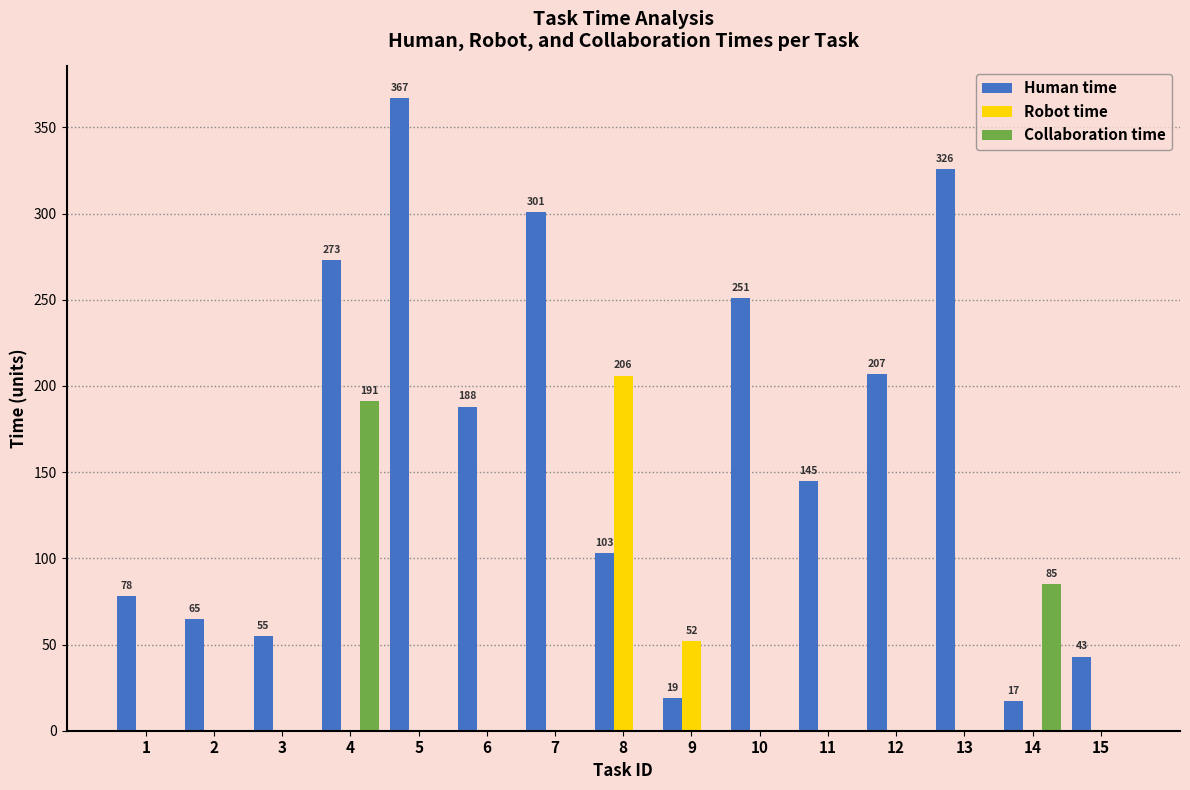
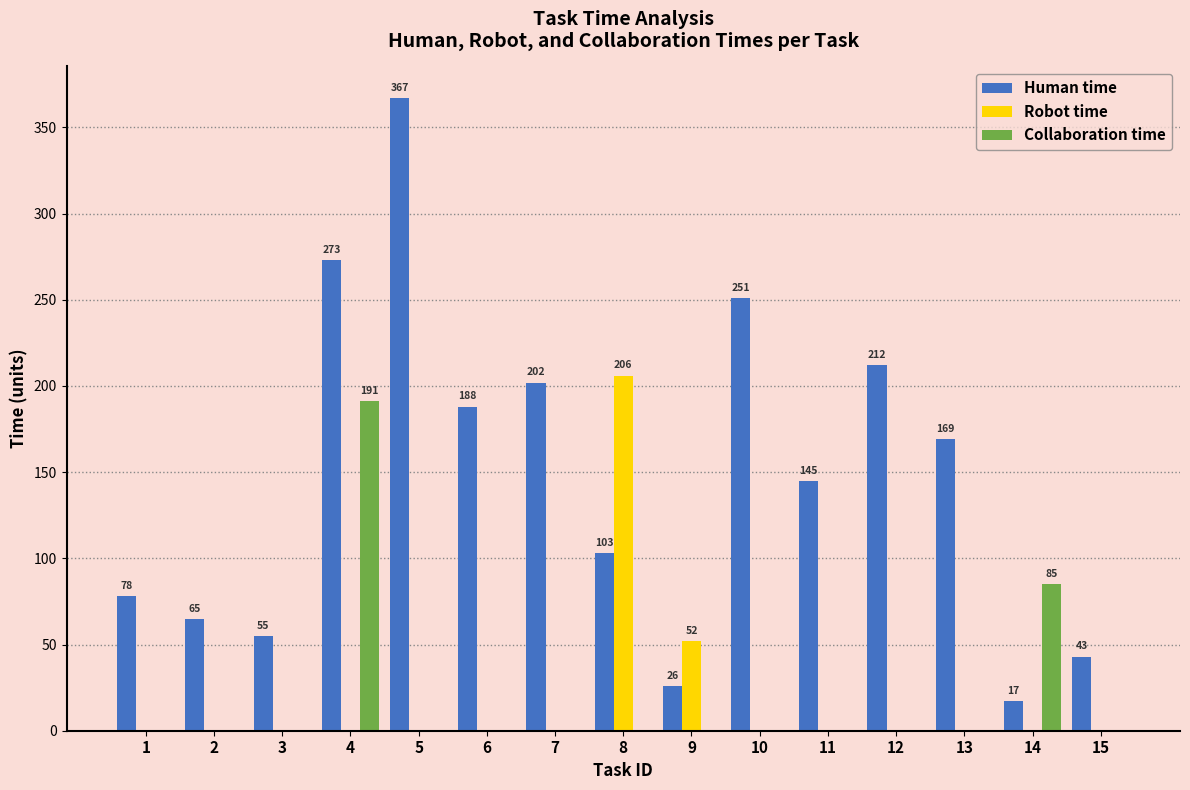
  {
    "Human time": {
      "1": 78,
      "2": 65,
      "3": 55,
      "4": 273,
      "5": 367,
      "6": 188,
-     "7": 301,
+     "7": 202,
      "8": 103,
-     "9": 19,
+     "9": 26,
      "10": 251,
      "11": 145,
-     "12": 207,
-     "13": 326,
+     "12": 212,
+     "13": 169,
      "14": 17,
      "15": 43
    },
    "Robot time": {
      "8": 206,
      "9": 52
    },
    "Collaboration time": {
      "4": 191,
      "14": 85
    }
  }
